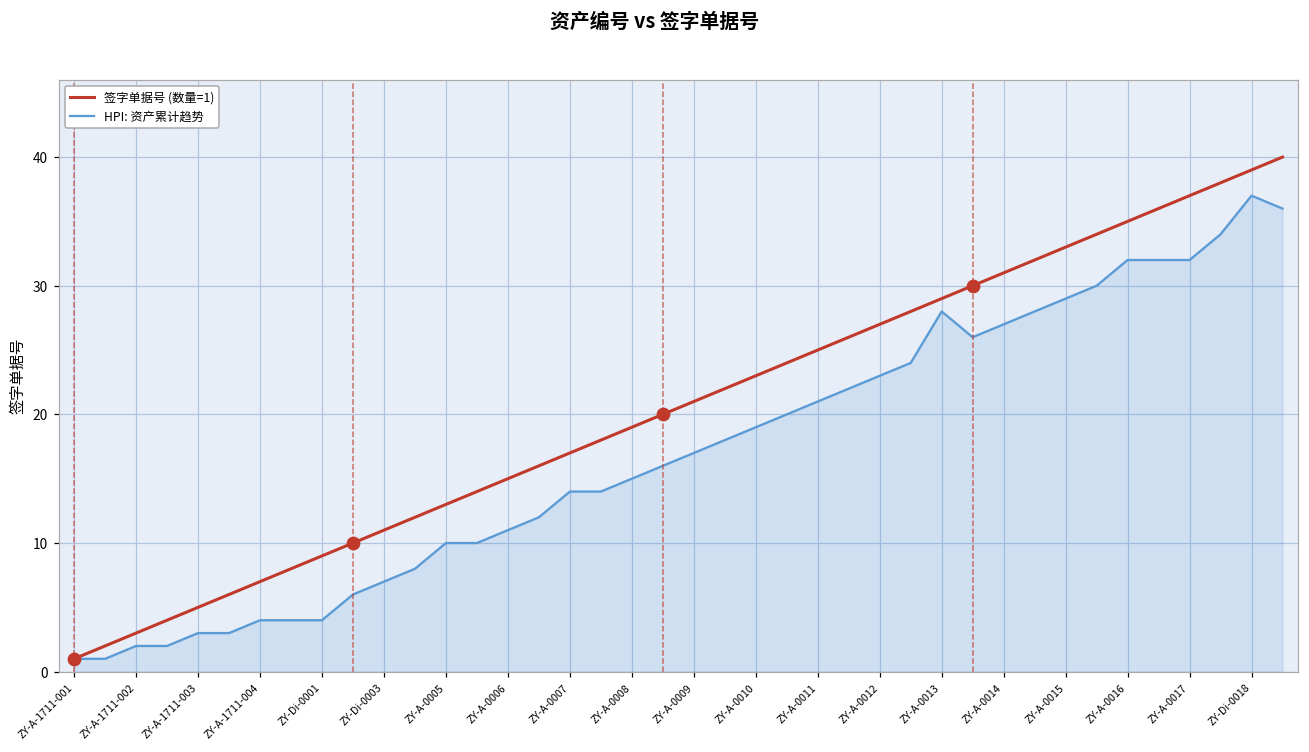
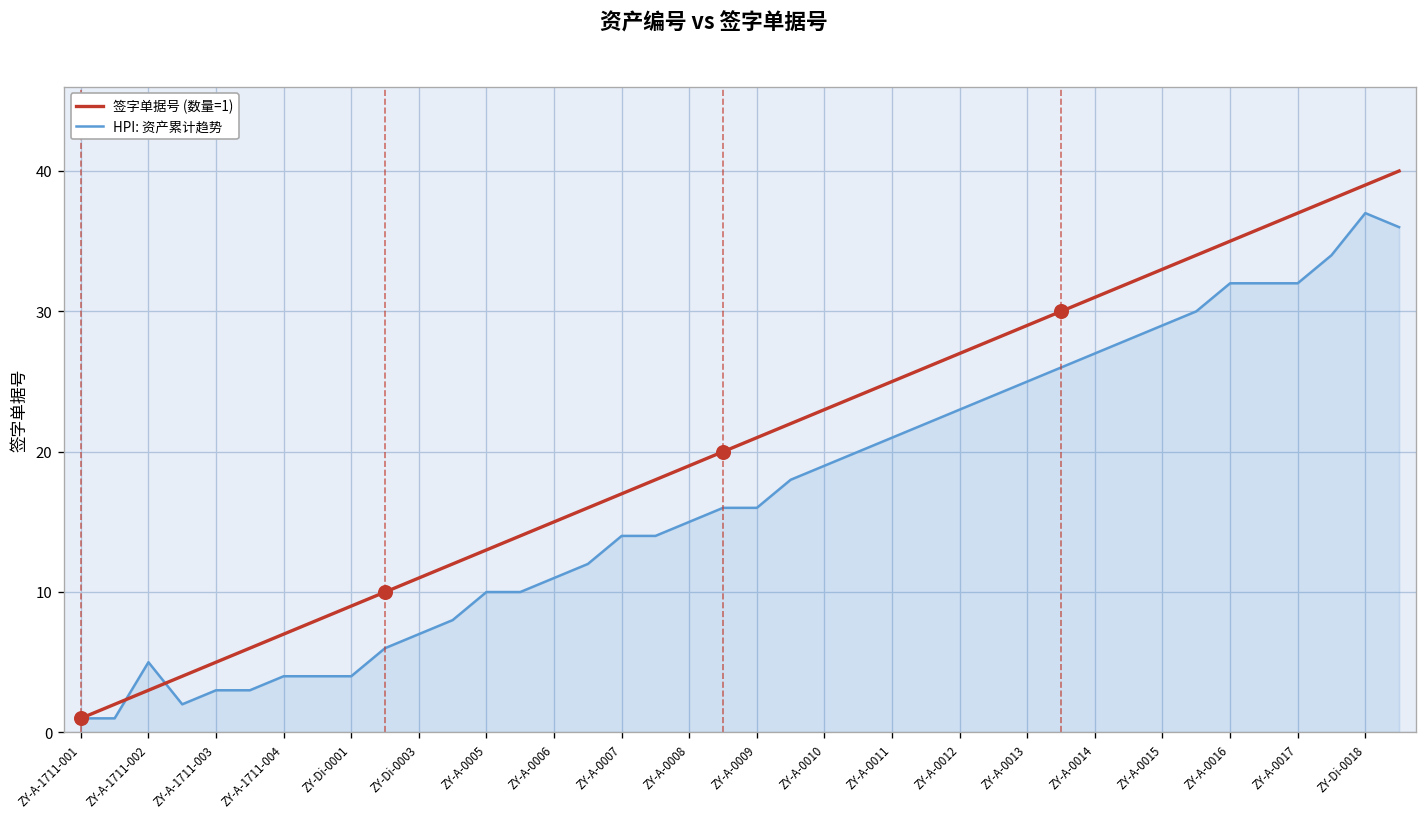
  {
    "HPI: 资产累计趋势": {
-     "ZY-A-1711-002": 2,
+     "ZY-A-1711-002": 5,
      "ZY-A-1711-003": 3,
      "ZY-A-1711-004": 4,
      "ZY-Di-0001": 4,
      "ZY-Di-0003": 7,
      "ZY-A-0005": 10,
      "ZY-A-0006": 11,
      "ZY-A-0007": 14,
      "ZY-A-0008": 15,
-     "ZY-A-0009": 17,
+     "ZY-A-0009": 16,
      "ZY-A-0010": 19,
      "ZY-A-0011": 21,
      "ZY-A-0012": 23,
-     "ZY-A-0013": 28,
+     "ZY-A-0013": 25,
      "ZY-A-0014": 27,
      "ZY-A-0015": 29,
      "ZY-A-0016": 32,
      "ZY-A-0017": 32,
      "ZY-Di-0018": 37
    }
  }
